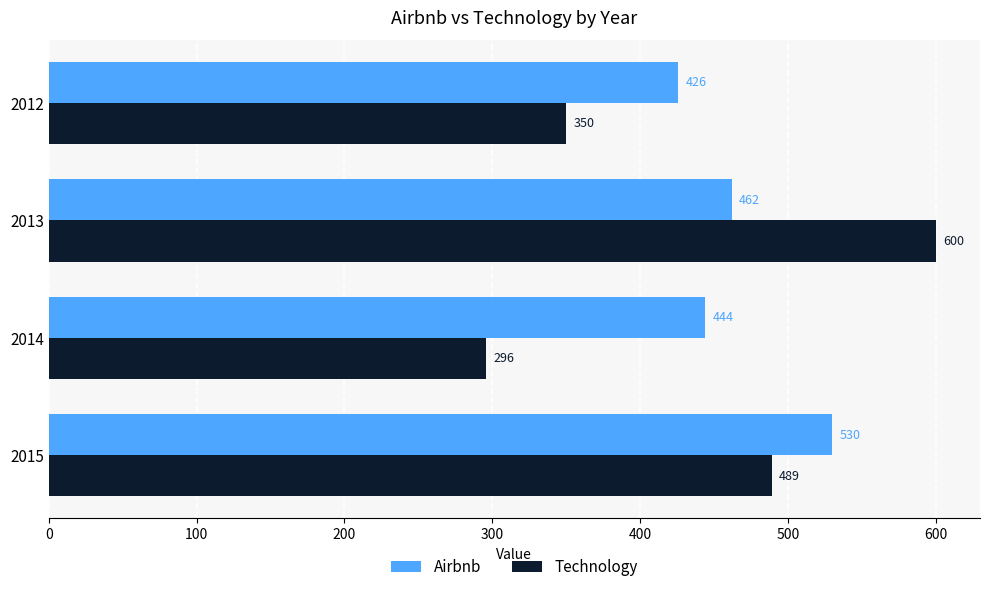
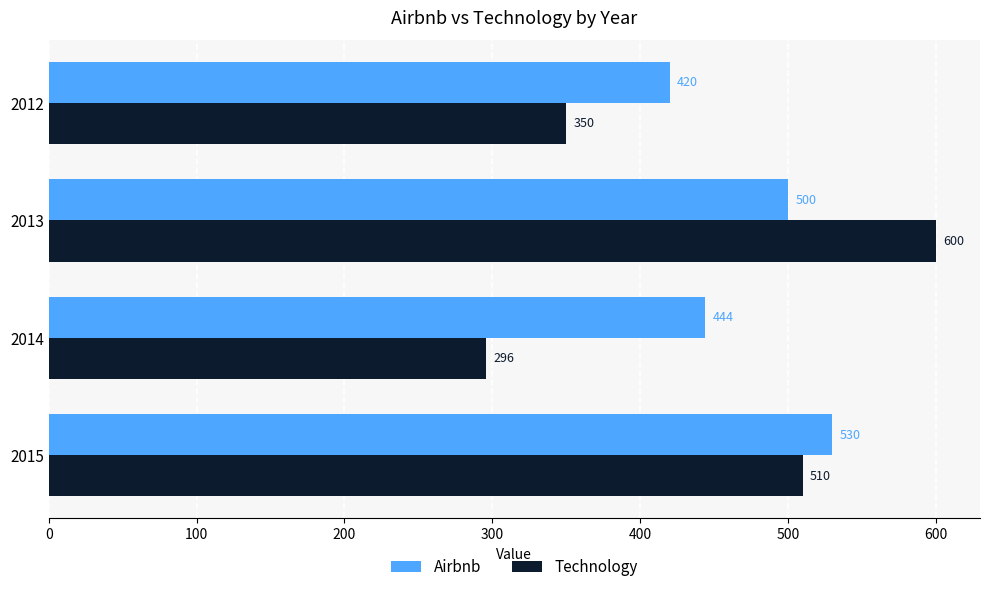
  {
    "Airbnb": {
-     "2012": 426,
-     "2013": 462,
+     "2012": 420,
+     "2013": 500,
      "2014": 444,
      "2015": 530
    },
    "Technology": {
      "2012": 350,
      "2013": 600,
      "2014": 296,
-     "2015": 489
+     "2015": 510
    }
  }
